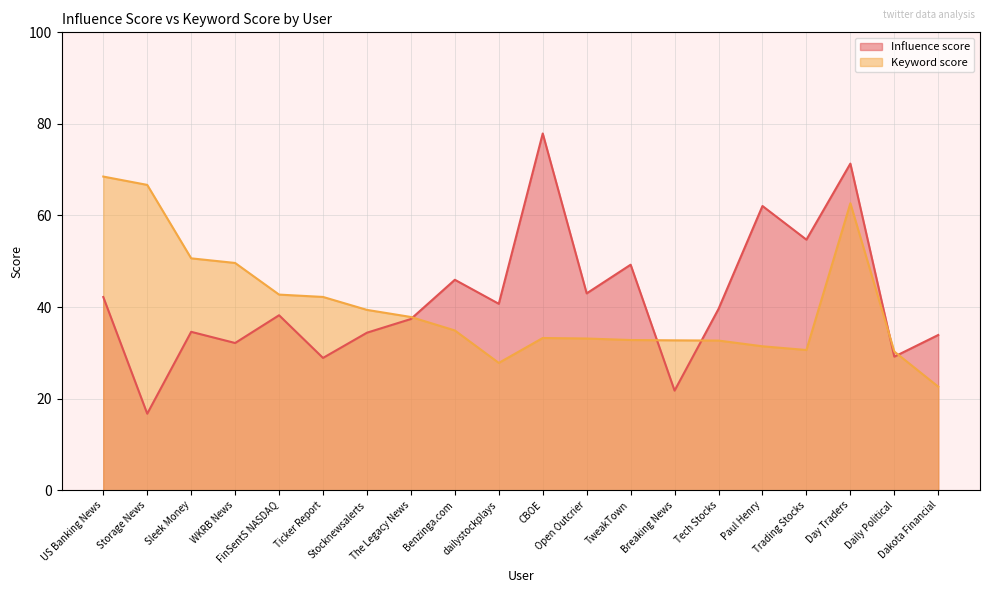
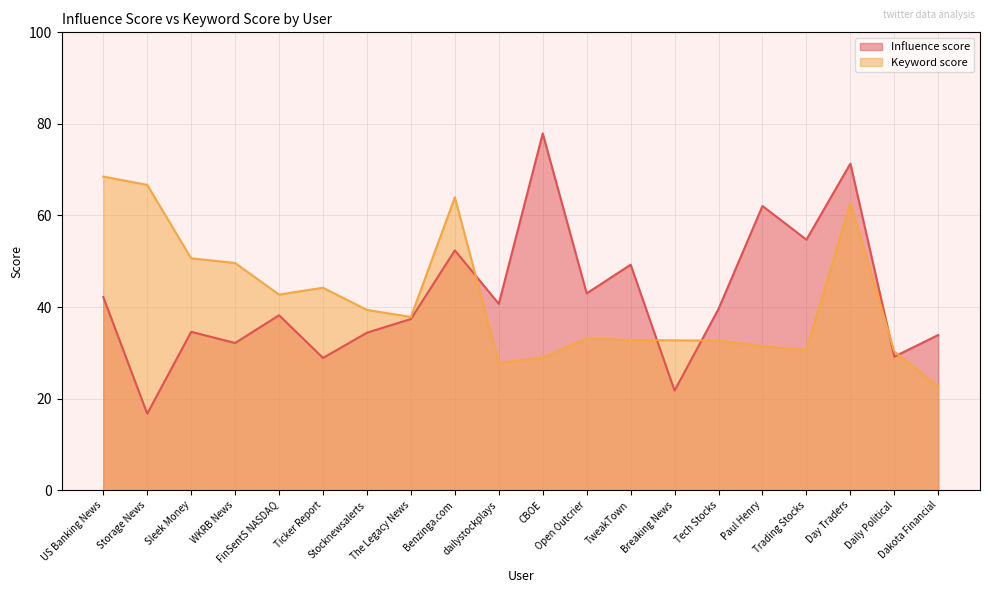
  {
    "Influence score": {
      "US Banking News": 42,
      "Storage News": 17,
      "Sleek Money": 35,
      "WKRB News": 32,
      "FinSentS NASDAQ": 38,
      "Ticker Report": 29,
      "Stocknewsalerts": 34,
-     "Benzinga.com": 46,
+     "Benzinga.com": 52,
      "dailystockplays": 41,
      "CBOE": 78,
      "Open Outcrier": 43,
      "TweakTown": 49,
      "Breaking News": 22,
      "Tech Stocks": 40,
      "Paul Henry": 62,
      "Trading Stocks": 55,
      "Day Traders": 71,
      "Daily Political": 29,
      "Dakota Financial": 34
    },
    "Keyword score": {
      "US Banking News": 69,
      "Storage News": 67,
      "Sleek Money": 51,
      "WKRB News": 50,
      "FinSentS NASDAQ": 43,
-     "Ticker Report": 42,
+     "Ticker Report": 44,
      "Stocknewsalerts": 39,
-     "Benzinga.com": 35,
+     "Benzinga.com": 64,
      "dailystockplays": 28,
-     "CBOE": 33,
+     "CBOE": 29,
      "Open Outcrier": 33,
      "TweakTown": 33,
      "Breaking News": 33,
      "Tech Stocks": 33,
      "Paul Henry": 31,
      "Trading Stocks": 31,
      "Day Traders": 63,
      "Daily Political": 30,
      "Dakota Financial": 23
    }
  }
